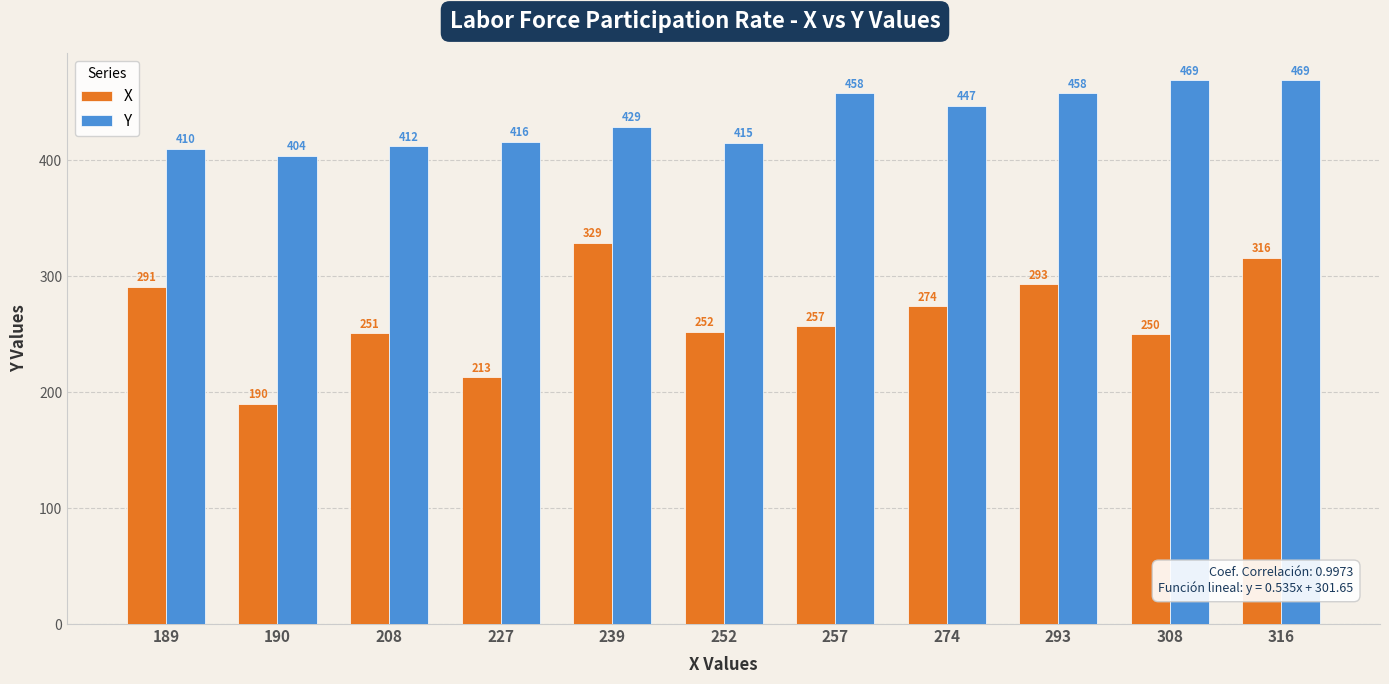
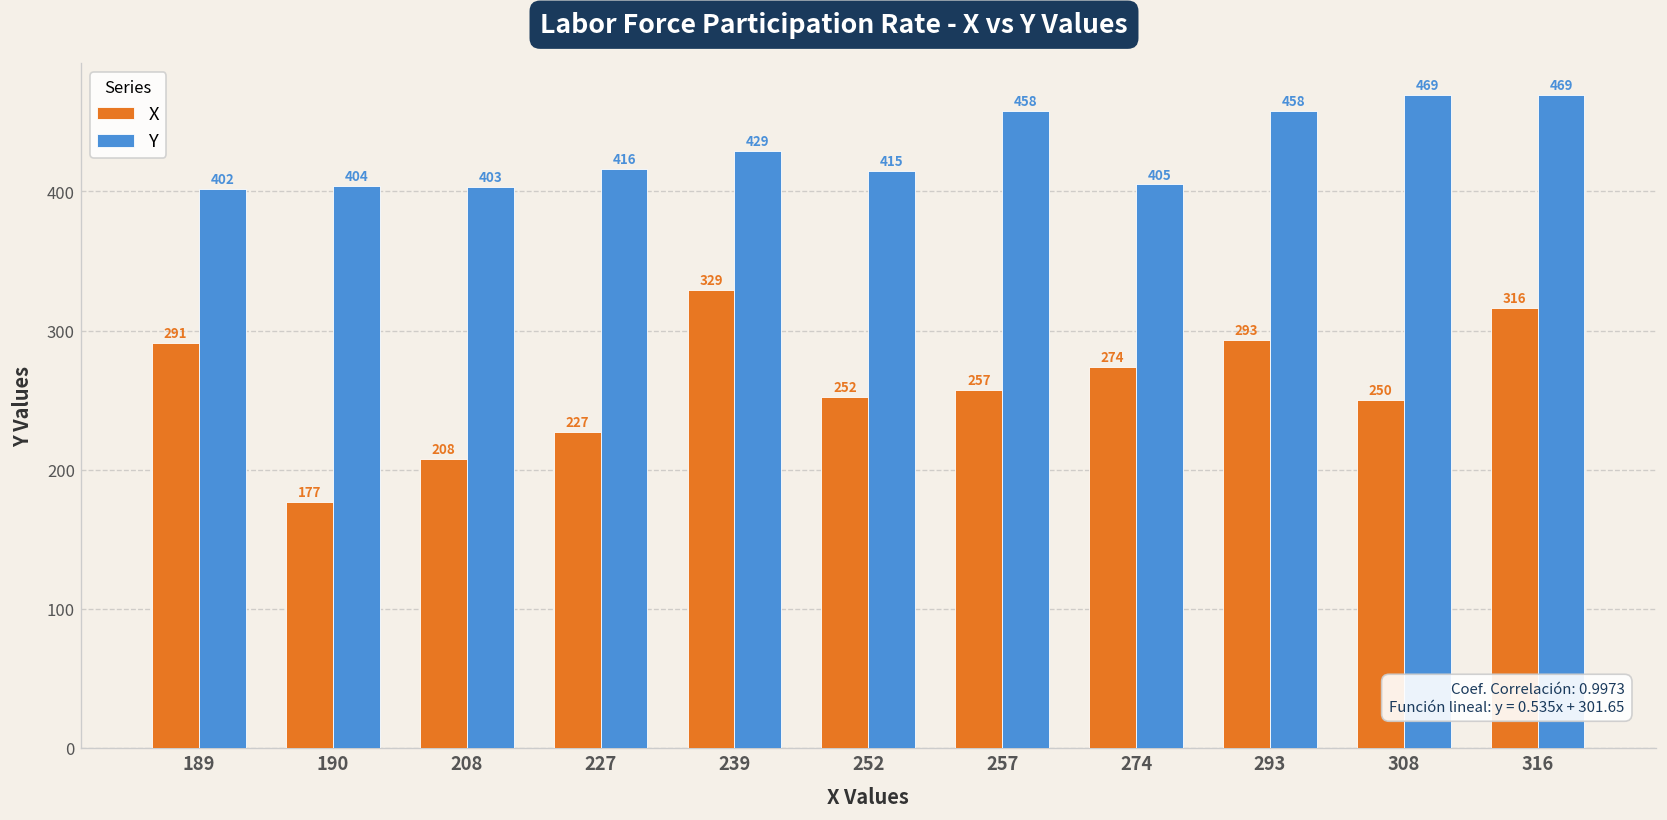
  {
    "X": {
      "189": 291,
-     "190": 190,
-     "208": 251,
-     "227": 213,
+     "190": 177,
+     "208": 208,
+     "227": 227,
      "239": 329,
      "252": 252,
      "257": 257,
      "274": 274,
      "293": 293,
      "308": 250,
      "316": 316
    },
    "Y": {
-     "189": 410,
+     "189": 402,
      "190": 404,
-     "208": 412,
+     "208": 403,
      "227": 416,
      "239": 429,
      "252": 415,
      "257": 458,
-     "274": 447,
+     "274": 405,
      "293": 458,
      "308": 469,
      "316": 469
    }
  }
